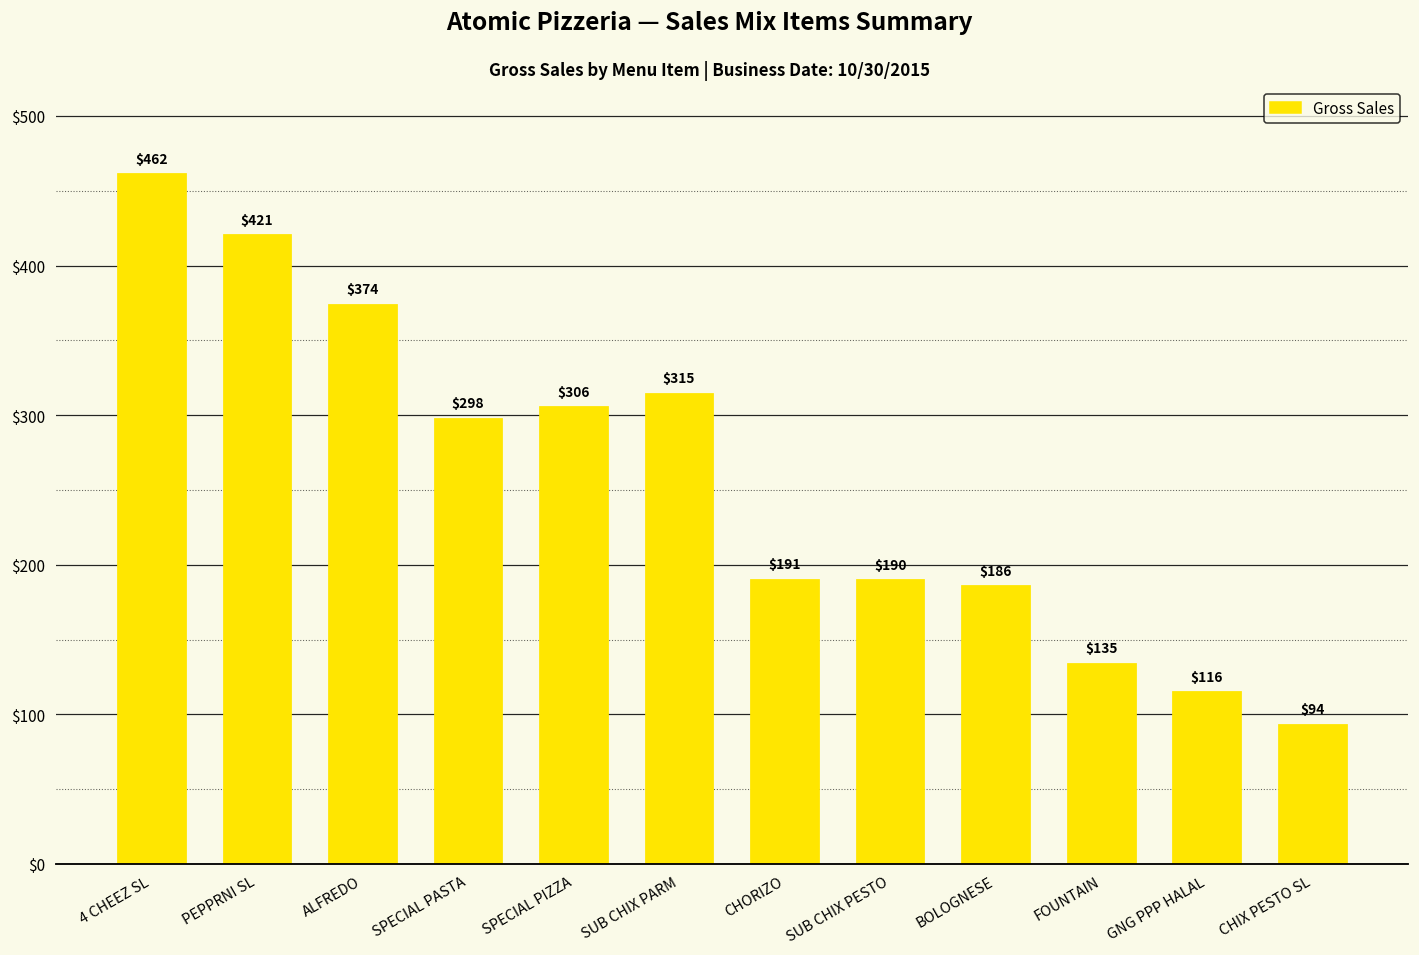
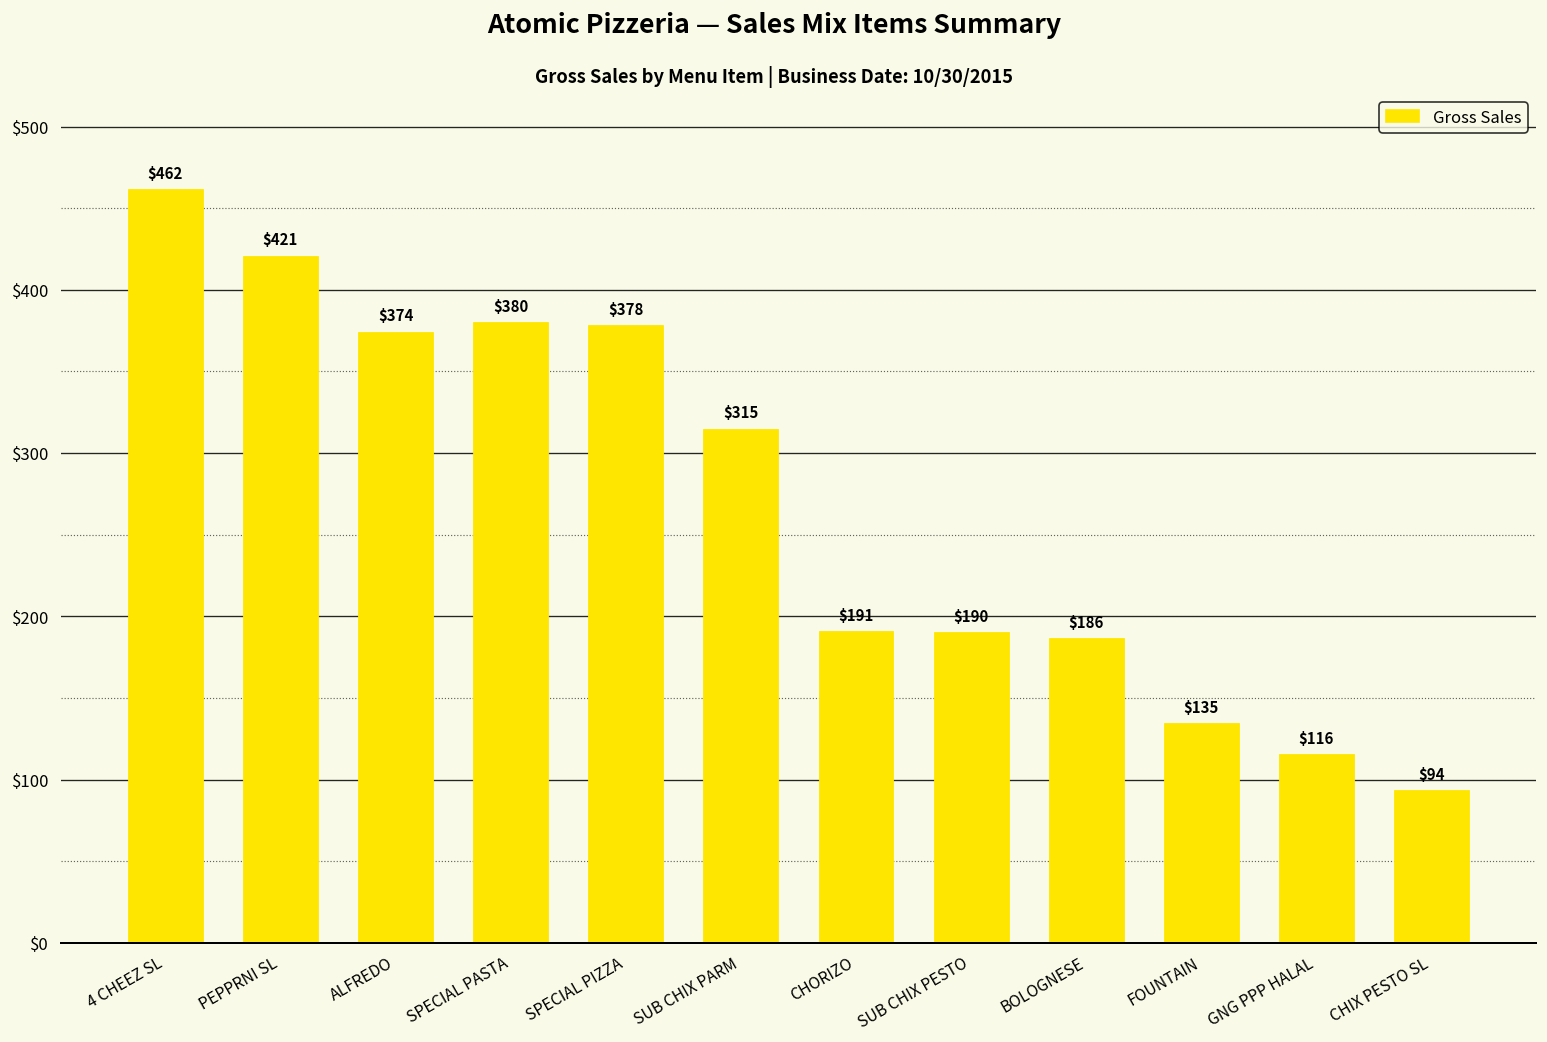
  {
    "4 CHEEZ SL": "$462",
    "PEPPRNI SL": "$421",
    "ALFREDO": "$374",
-   "SPECIAL PASTA": "$298",
-   "SPECIAL PIZZA": "$306",
+   "SPECIAL PASTA": "$380",
+   "SPECIAL PIZZA": "$378",
    "SUB CHIX PARM": "$315",
    "CHORIZO": "$191",
    "SUB CHIX PESTO": "$190",
    "BOLOGNESE": "$186",
    "FOUNTAIN": "$135",
    "GNG PPP HALAL": "$116",
    "CHIX PESTO SL": "$94"
  }
